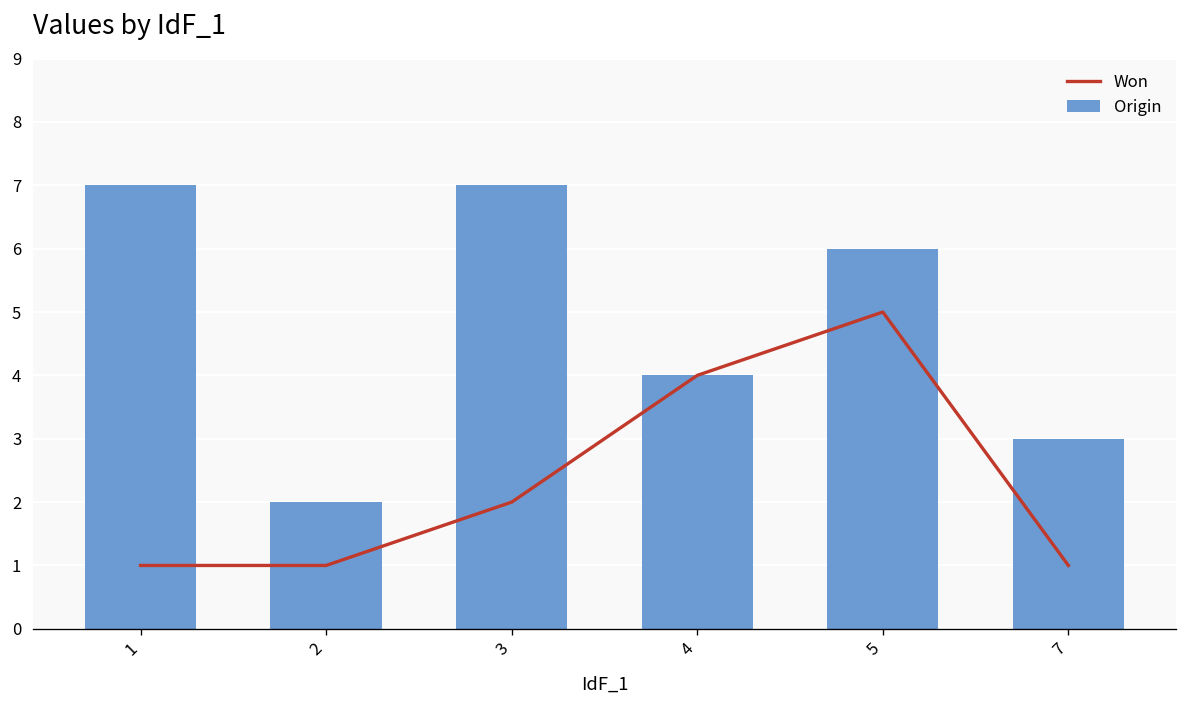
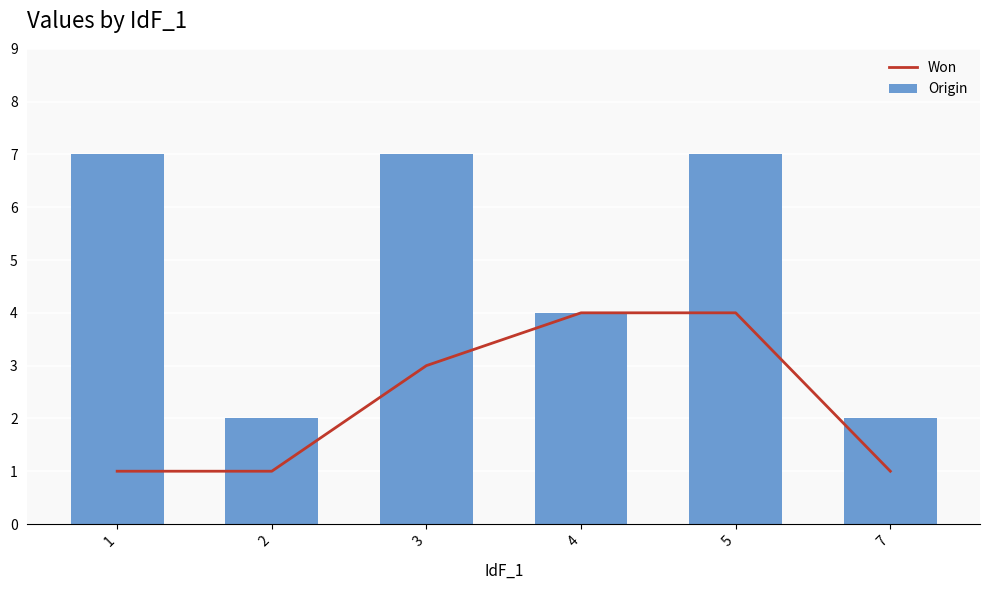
  {
    "Won": {
      "1": 1,
      "2": 1,
-     "3": 2,
+     "3": 3,
      "4": 4,
-     "5": 5,
+     "5": 4,
      "7": 1
    },
    "Origin": {
      "1": 7,
      "2": 2,
      "3": 7,
      "4": 4,
-     "5": 6,
-     "7": 3
+     "5": 7,
+     "7": 2
    }
  }
